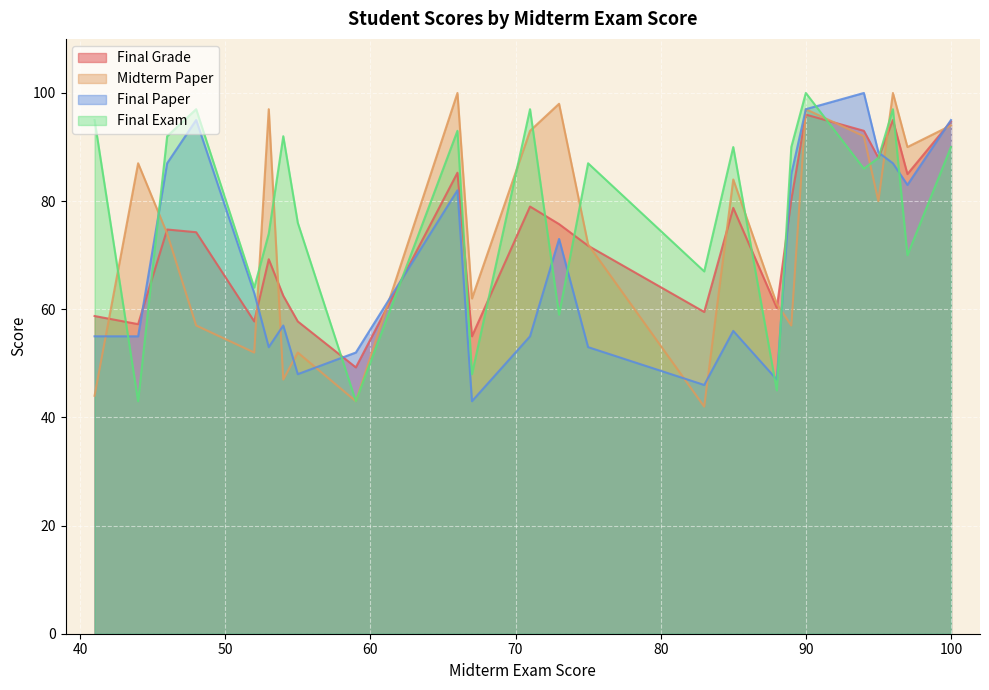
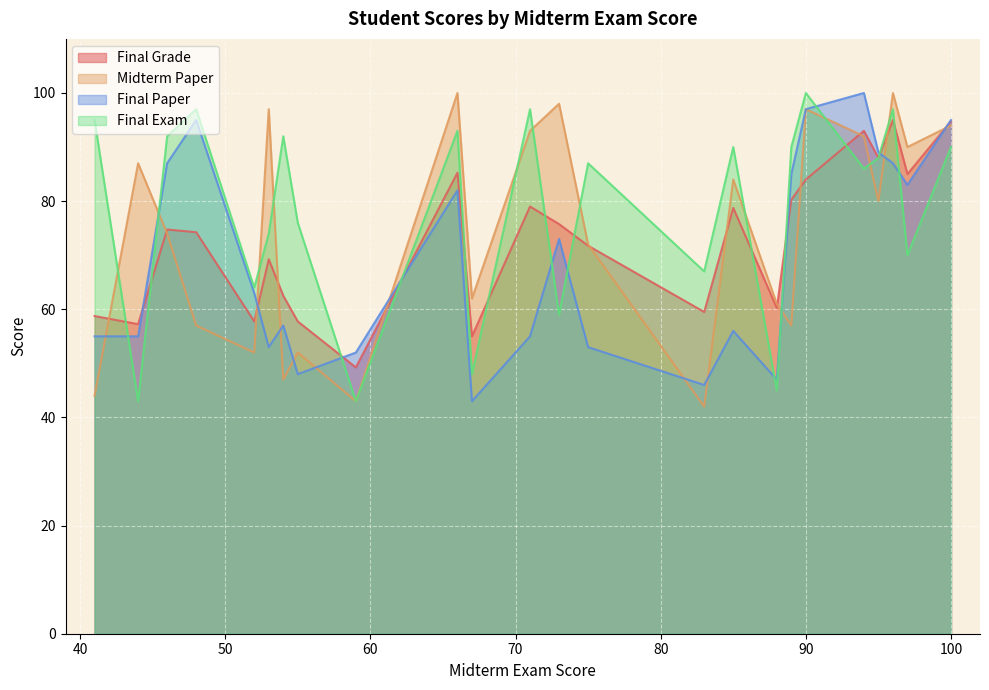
  {
    "Final Grade": {
-     "90": 96
+     "90": 84
    },
    "Midterm Paper": {
      "100": 94
    },
    "Final Exam": {
      "90": 100,
      "100": 90
    }
  }
